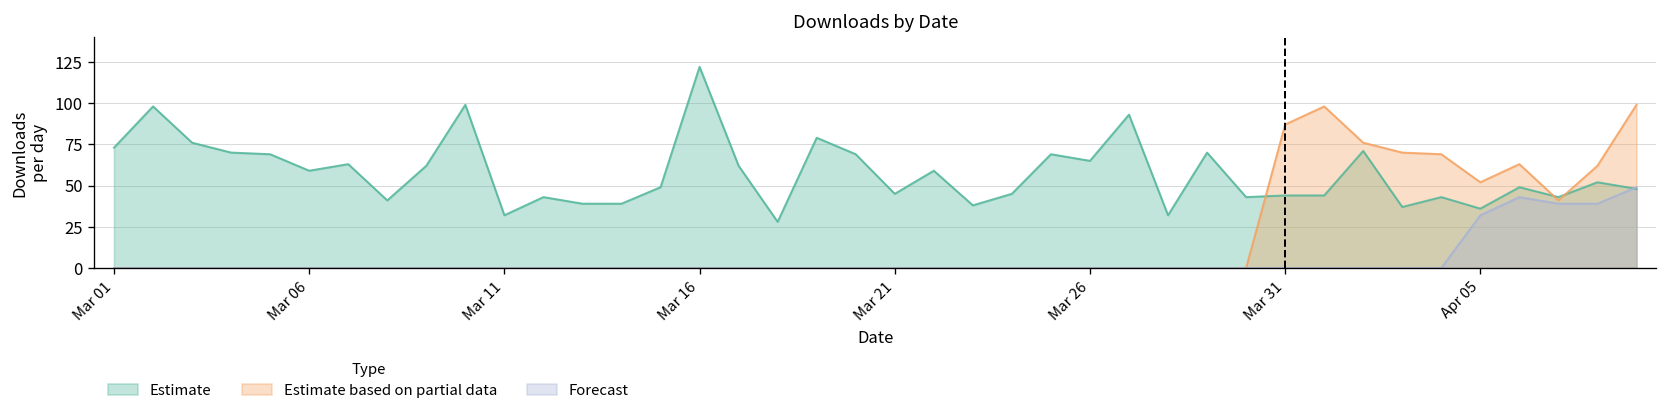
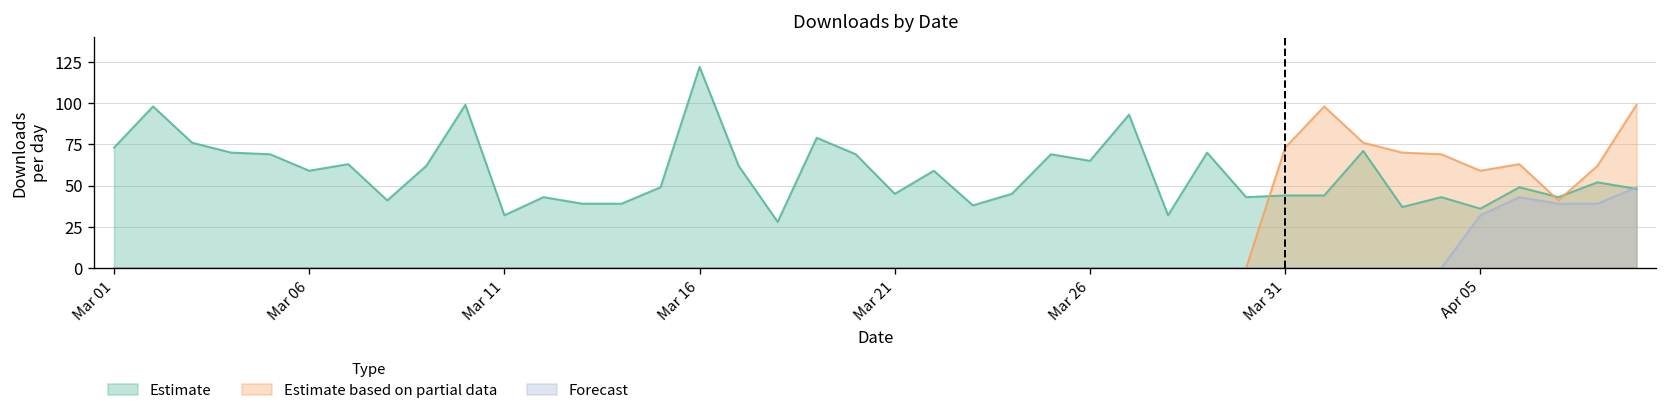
  {
    "Estimate based on partial data": {
-     "Mar 31": 87,
-     "Apr 05": 52
+     "Mar 31": 73,
+     "Apr 05": 59
    }
  }
